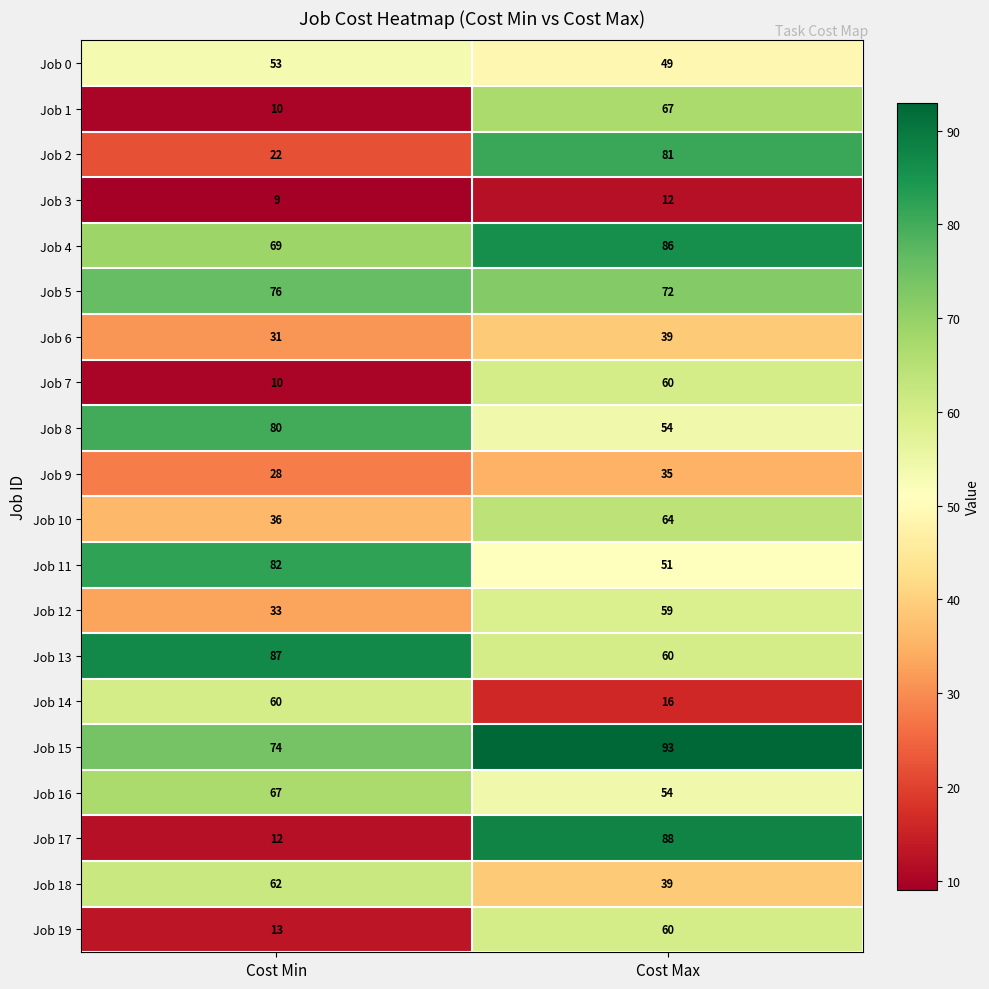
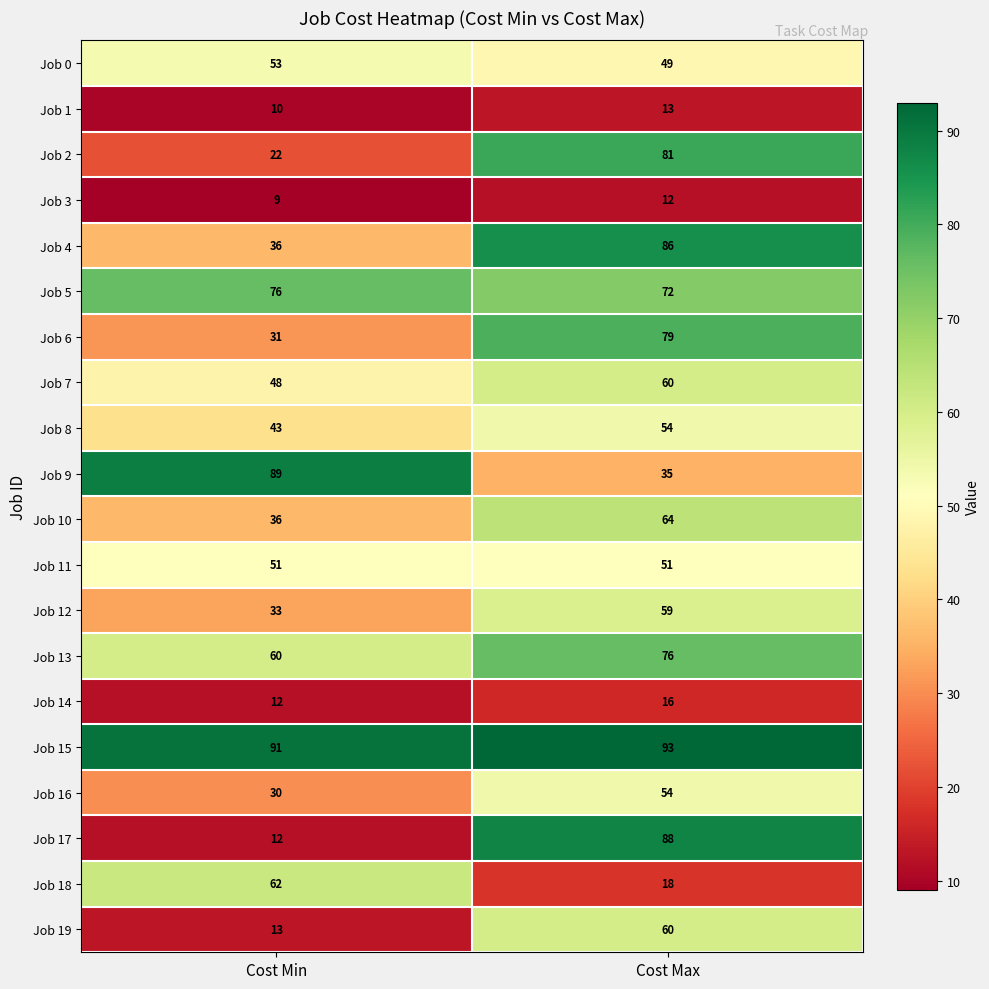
  {
    "Job 0": {
      "Cost Min": 53,
      "Cost Max": 49
    },
    "Job 1": {
      "Cost Min": 10,
-     "Cost Max": 67
+     "Cost Max": 13
    },
    "Job 2": {
      "Cost Min": 22,
      "Cost Max": 81
    },
    "Job 3": {
      "Cost Min": 9,
      "Cost Max": 12
    },
    "Job 4": {
-     "Cost Min": 69,
+     "Cost Min": 36,
      "Cost Max": 86
    },
    "Job 5": {
      "Cost Min": 76,
      "Cost Max": 72
    },
    "Job 6": {
      "Cost Min": 31,
-     "Cost Max": 39
+     "Cost Max": 79
    },
    "Job 7": {
-     "Cost Min": 10,
+     "Cost Min": 48,
      "Cost Max": 60
    },
    "Job 8": {
-     "Cost Min": 80,
+     "Cost Min": 43,
      "Cost Max": 54
    },
    "Job 9": {
-     "Cost Min": 28,
+     "Cost Min": 89,
      "Cost Max": 35
    },
    "Job 10": {
      "Cost Min": 36,
      "Cost Max": 64
    },
    "Job 11": {
-     "Cost Min": 82,
+     "Cost Min": 51,
      "Cost Max": 51
    },
    "Job 12": {
      "Cost Min": 33,
      "Cost Max": 59
    },
    "Job 13": {
-     "Cost Min": 87,
-     "Cost Max": 60
+     "Cost Min": 60,
+     "Cost Max": 76
    },
    "Job 14": {
-     "Cost Min": 60,
+     "Cost Min": 12,
      "Cost Max": 16
    },
    "Job 15": {
-     "Cost Min": 74,
+     "Cost Min": 91,
      "Cost Max": 93
    },
    "Job 16": {
-     "Cost Min": 67,
+     "Cost Min": 30,
      "Cost Max": 54
    },
    "Job 17": {
      "Cost Min": 12,
      "Cost Max": 88
    },
    "Job 18": {
      "Cost Min": 62,
-     "Cost Max": 39
+     "Cost Max": 18
    },
    "Job 19": {
      "Cost Min": 13,
      "Cost Max": 60
    }
  }
